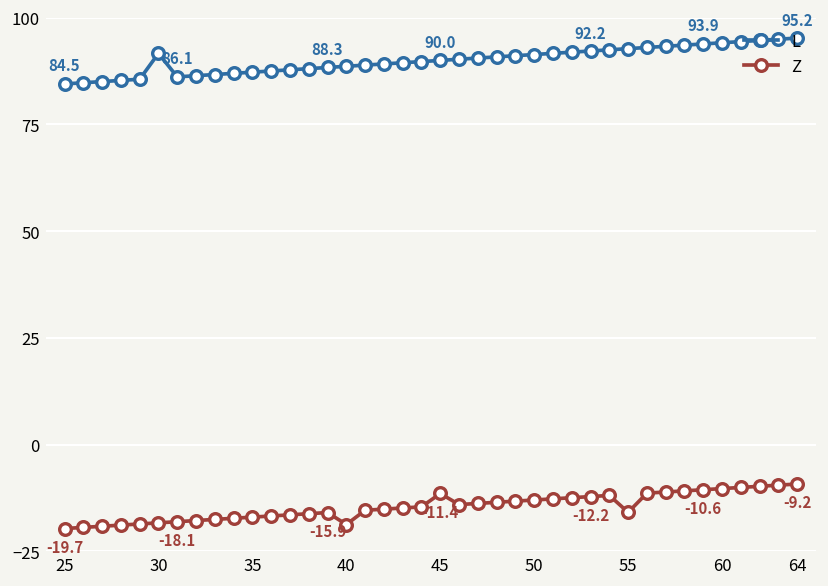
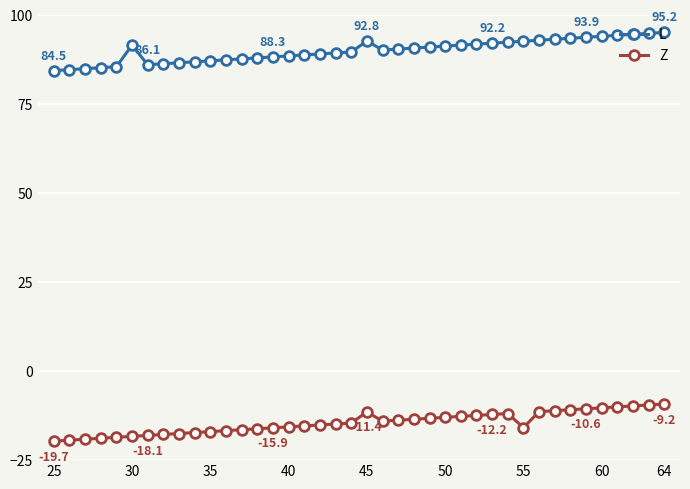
  {
    "L": {
      "25": 84.5,
-     "45": 90.0,
+     "45": 92.8,
      "64": 95.2
    },
    "Z": {
      "35": -17,
-     "40": -19,
+     "40": -16,
      "50": -13,
      "55": -16,
      "60": -10
    }
  }
